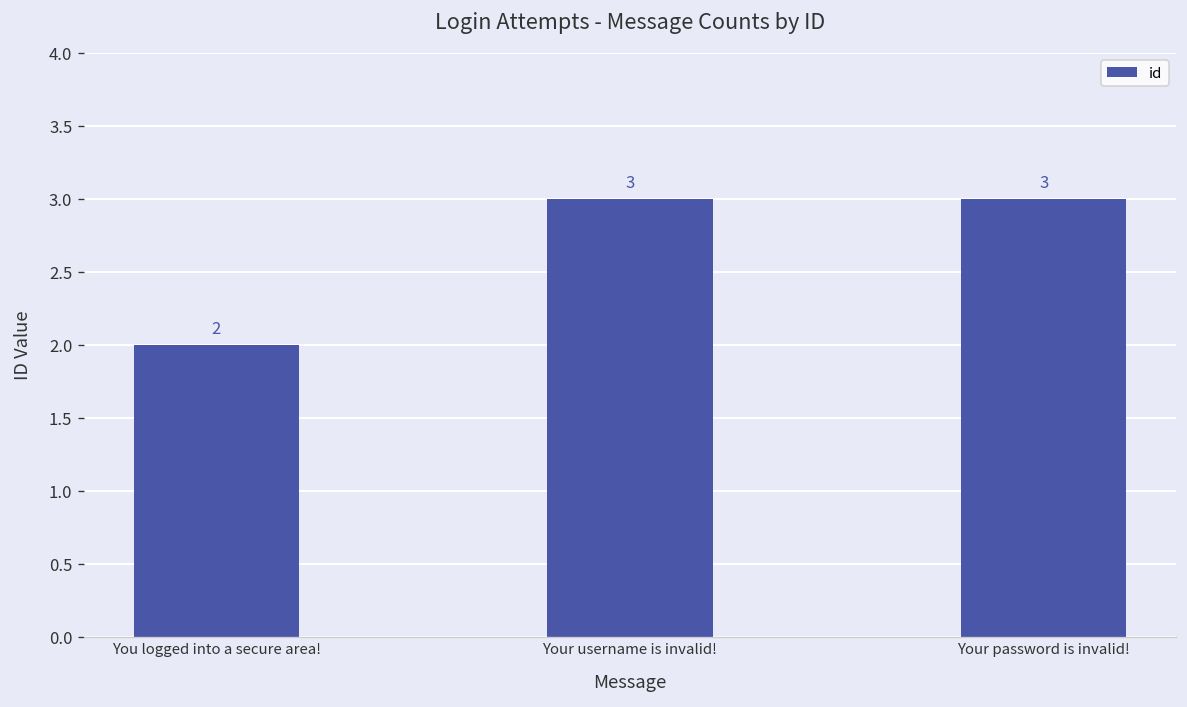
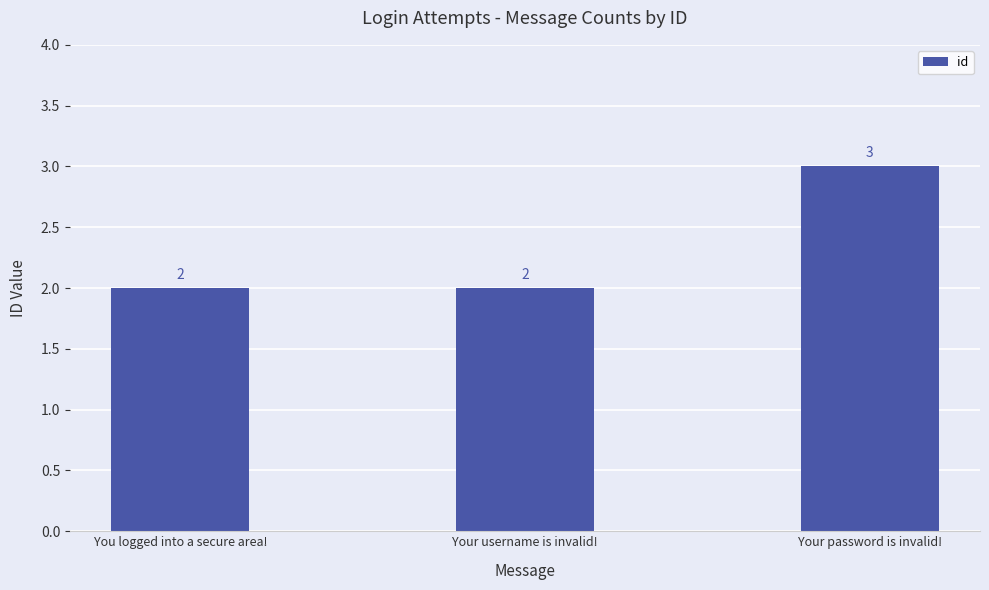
  {
    "You logged into a secure area!": 2,
-   "Your username is invalid!": 3,
+   "Your username is invalid!": 2,
    "Your password is invalid!": 3
  }
